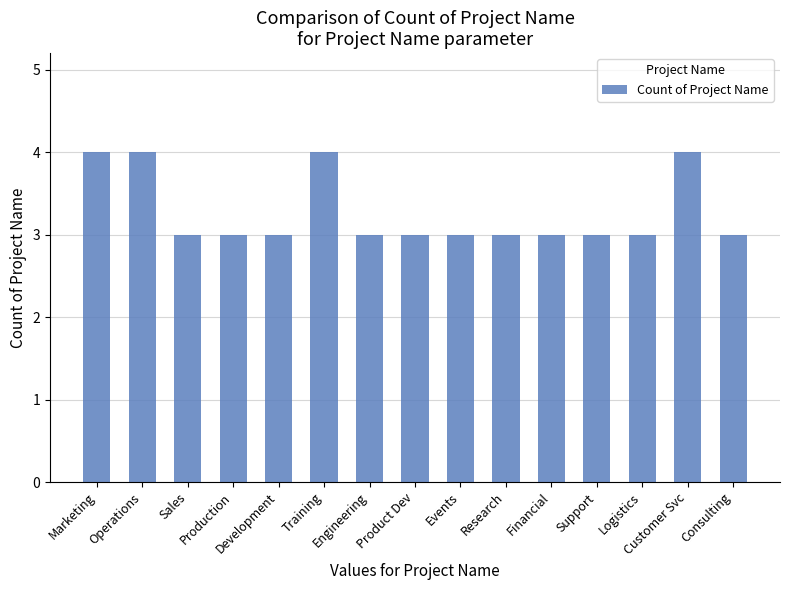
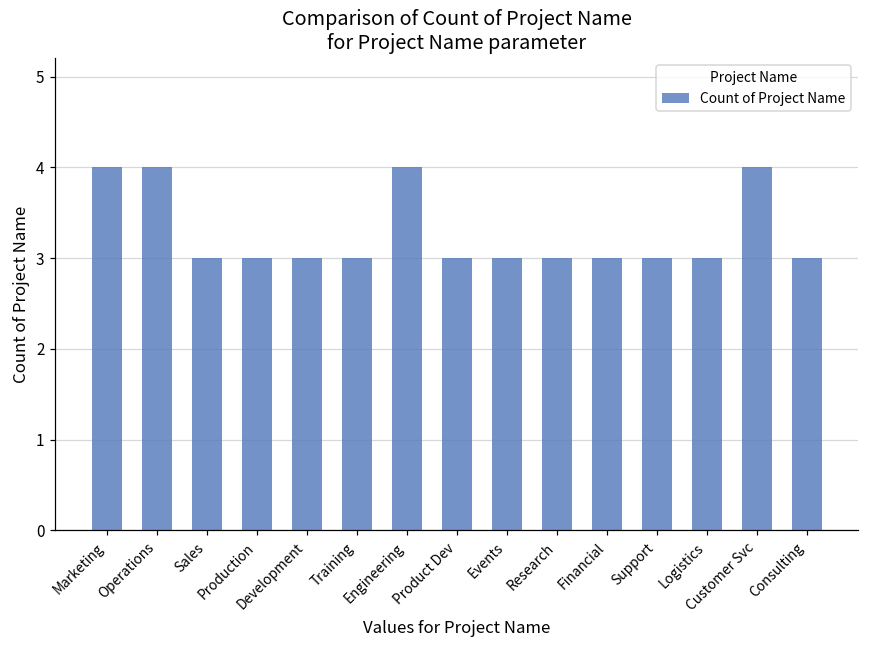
  {
    "Marketing": 4,
    "Operations": 4,
    "Sales": 3,
    "Production": 3,
    "Development": 3,
-   "Training": 4,
-   "Engineering": 3,
+   "Training": 3,
+   "Engineering": 4,
    "Product Dev": 3,
    "Events": 3,
    "Research": 3,
    "Financial": 3,
    "Support": 3,
    "Logistics": 3,
    "Customer Svc": 4,
    "Consulting": 3
  }
